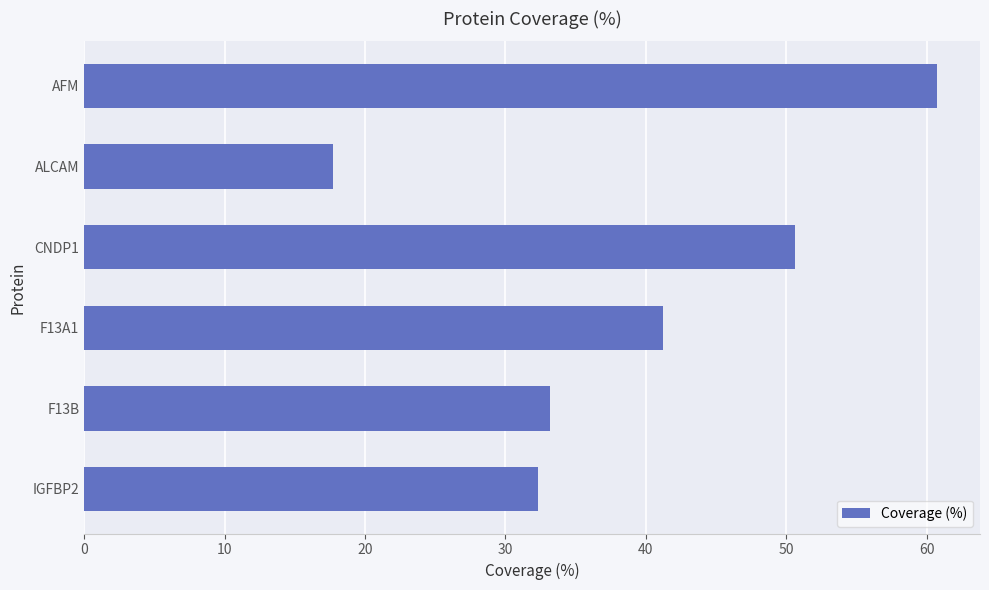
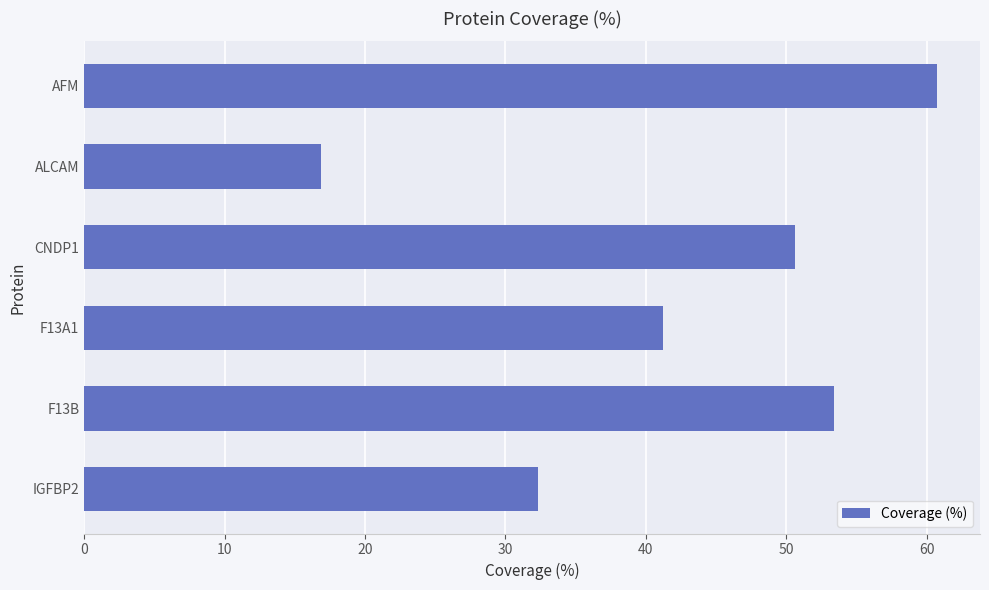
  {
    "AFM": 60.8,
-   "ALCAM": 17.7,
+   "ALCAM": 16.9,
    "CNDP1": 50.6,
    "F13A1": 41.2,
-   "F13B": 33.2,
+   "F13B": 53.4,
    "IGFBP2": 32.3
  }
